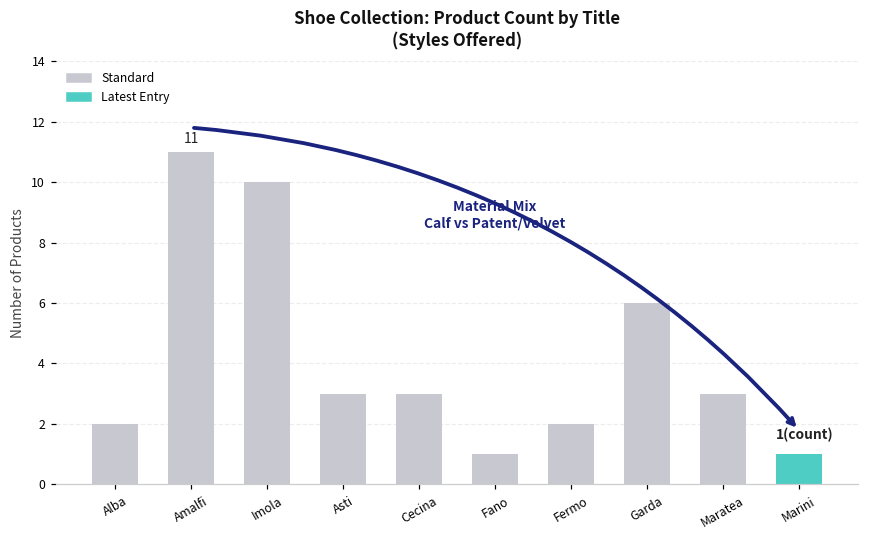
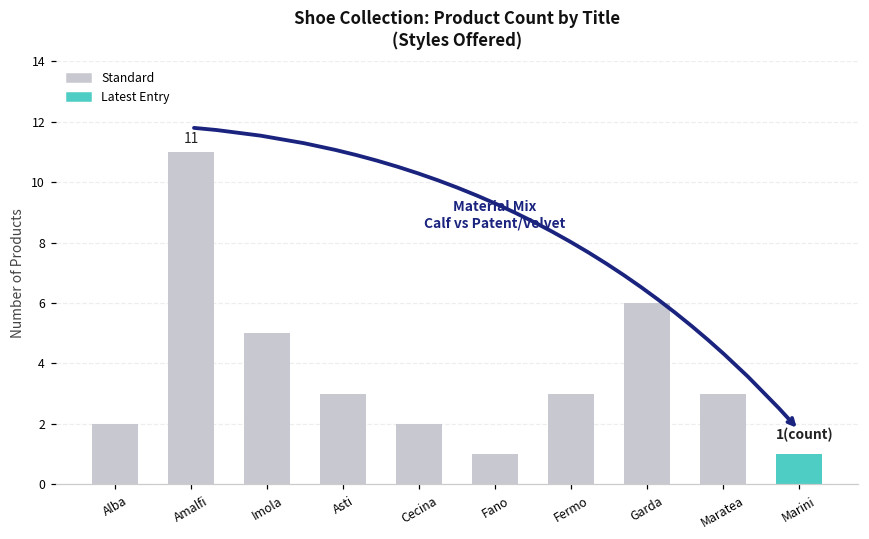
  {
    "Alba": 2,
-   "Imola": 10,
+   "Imola": 5,
    "Asti": 3,
-   "Cecina": 3,
+   "Cecina": 2,
    "Fano": 1,
-   "Fermo": 2,
+   "Fermo": 3,
    "Garda": 6,
    "Maratea": 3
  }
